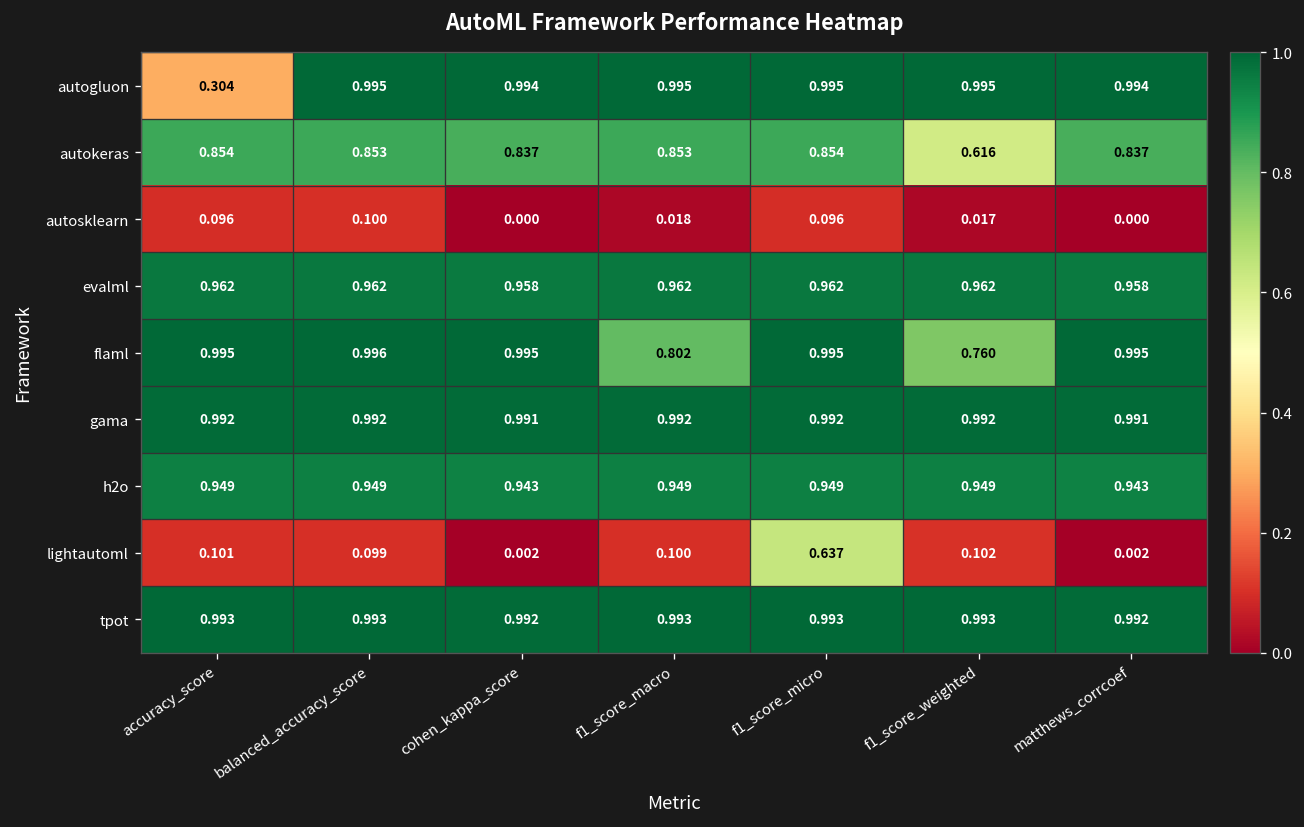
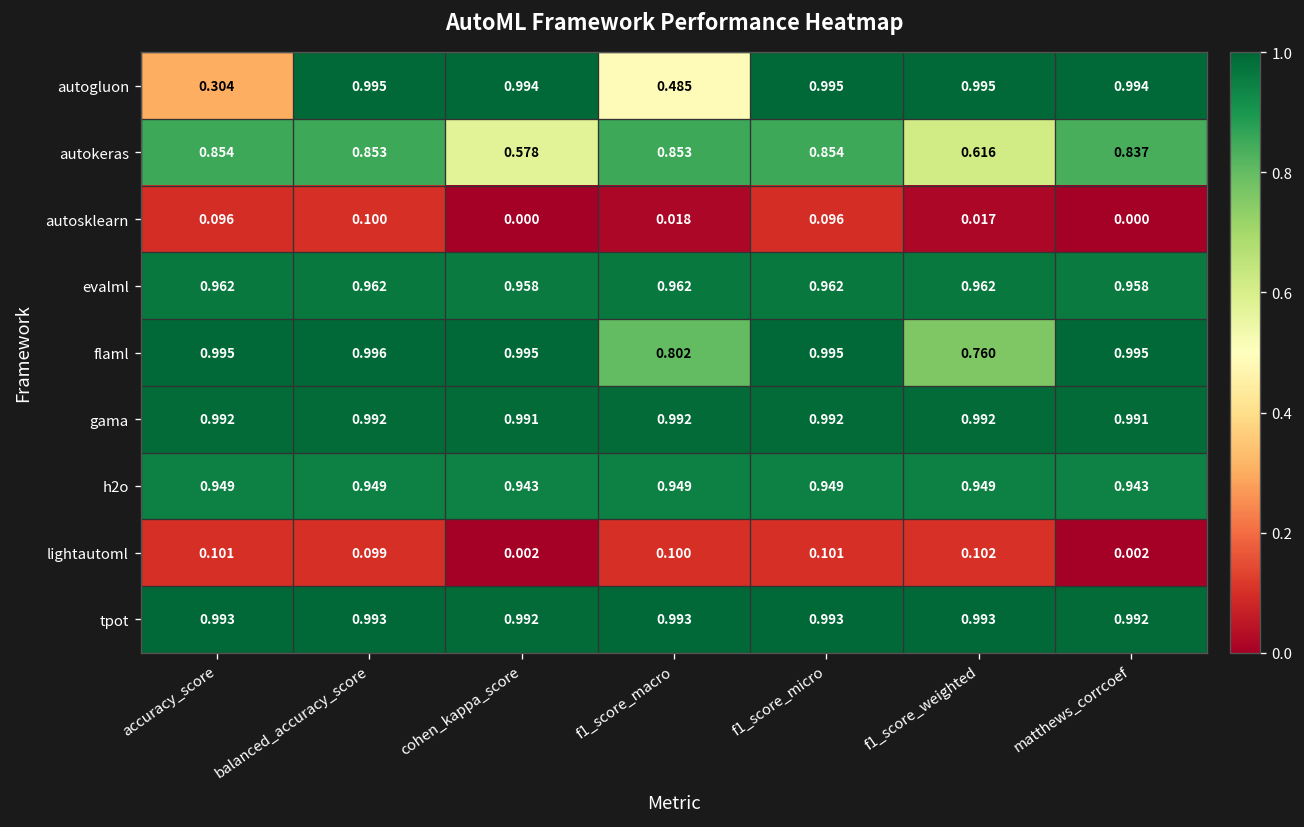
  {
    "autogluon": {
      "accuracy_score": 0.304,
      "balanced_accuracy_score": 0.995,
      "cohen_kappa_score": 0.994,
-     "f1_score_macro": 0.995,
+     "f1_score_macro": 0.485,
      "f1_score_micro": 0.995,
      "f1_score_weighted": 0.995,
      "matthews_corrcoef": 0.994
    },
    "autokeras": {
      "accuracy_score": 0.854,
      "balanced_accuracy_score": 0.853,
-     "cohen_kappa_score": 0.837,
+     "cohen_kappa_score": 0.578,
      "f1_score_macro": 0.853,
      "f1_score_micro": 0.854,
      "f1_score_weighted": 0.616,
      "matthews_corrcoef": 0.837
    },
    "autosklearn": {
      "accuracy_score": 0.096,
      "balanced_accuracy_score": 0.100,
      "cohen_kappa_score": 0.000,
      "f1_score_macro": 0.018,
      "f1_score_micro": 0.096,
      "f1_score_weighted": 0.017,
      "matthews_corrcoef": 0.000
    },
    "evalml": {
      "accuracy_score": 0.962,
      "balanced_accuracy_score": 0.962,
      "cohen_kappa_score": 0.958,
      "f1_score_macro": 0.962,
      "f1_score_micro": 0.962,
      "f1_score_weighted": 0.962,
      "matthews_corrcoef": 0.958
    },
    "flaml": {
      "accuracy_score": 0.995,
      "balanced_accuracy_score": 0.996,
      "cohen_kappa_score": 0.995,
      "f1_score_macro": 0.802,
      "f1_score_micro": 0.995,
      "f1_score_weighted": 0.760,
      "matthews_corrcoef": 0.995
    },
    "gama": {
      "accuracy_score": 0.992,
      "balanced_accuracy_score": 0.992,
      "cohen_kappa_score": 0.991,
      "f1_score_macro": 0.992,
      "f1_score_micro": 0.992,
      "f1_score_weighted": 0.992,
      "matthews_corrcoef": 0.991
    },
    "h2o": {
      "accuracy_score": 0.949,
      "balanced_accuracy_score": 0.949,
      "cohen_kappa_score": 0.943,
      "f1_score_macro": 0.949,
      "f1_score_micro": 0.949,
      "f1_score_weighted": 0.949,
      "matthews_corrcoef": 0.943
    },
    "lightautoml": {
      "accuracy_score": 0.101,
      "balanced_accuracy_score": 0.099,
      "cohen_kappa_score": 0.002,
      "f1_score_macro": 0.100,
-     "f1_score_micro": 0.637,
+     "f1_score_micro": 0.101,
      "f1_score_weighted": 0.102,
      "matthews_corrcoef": 0.002
    },
    "tpot": {
      "accuracy_score": 0.993,
      "balanced_accuracy_score": 0.993,
      "cohen_kappa_score": 0.992,
      "f1_score_macro": 0.993,
      "f1_score_micro": 0.993,
      "f1_score_weighted": 0.993,
      "matthews_corrcoef": 0.992
    }
  }
